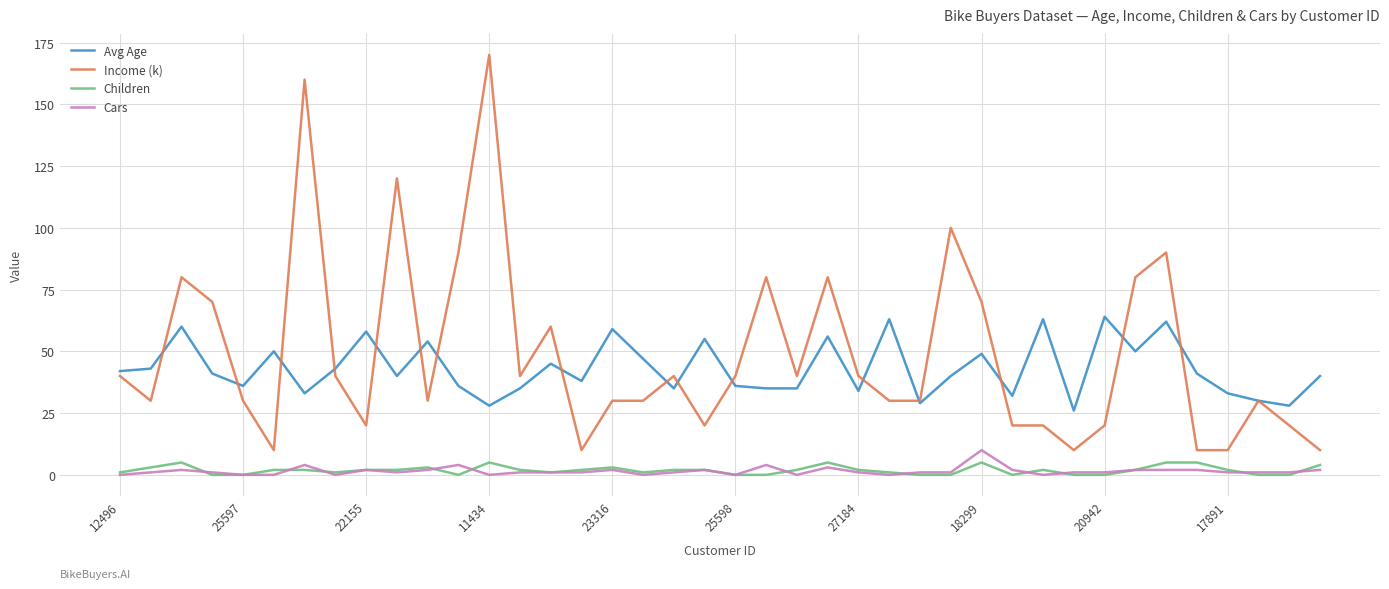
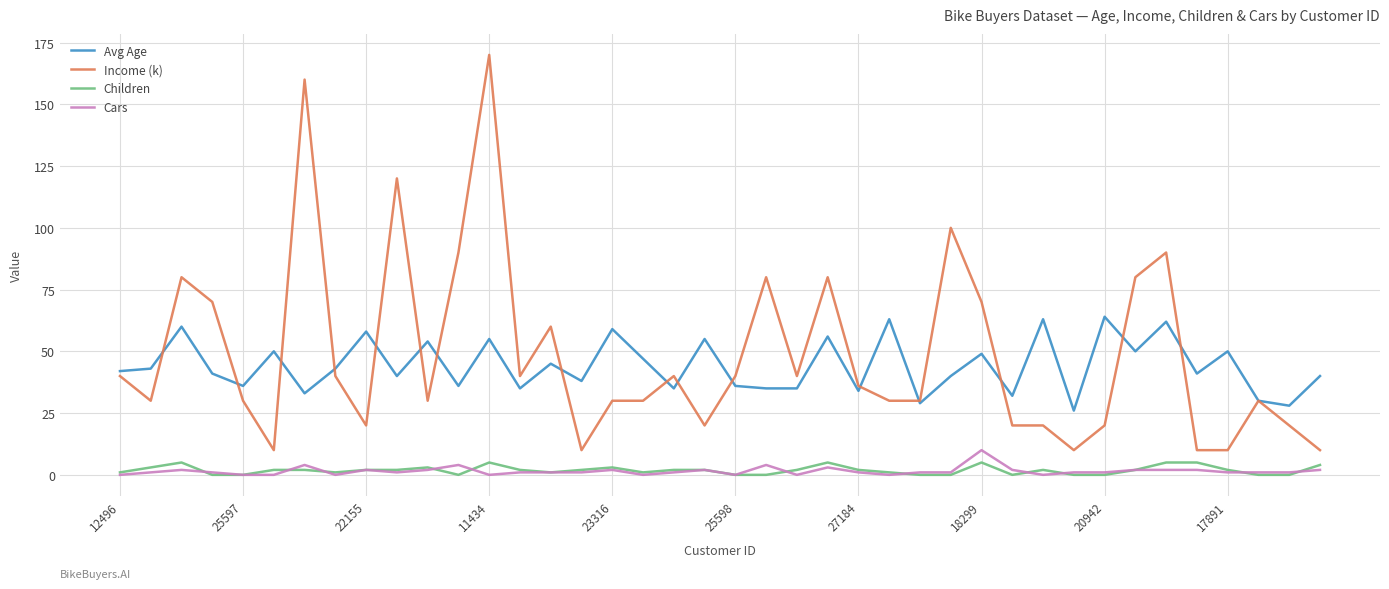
  {
    "Avg Age": {
      "12496": 42,
      "25597": 36,
      "22155": 58,
-     "11434": 28,
+     "11434": 55,
      "23316": 59,
      "25598": 36,
      "27184": 34,
      "18299": 49,
      "20942": 64,
-     "17891": 33
+     "17891": 50
    },
    "Income (k)": {
      "12496": 40,
      "25597": 30,
      "22155": 20,
      "11434": 170,
      "23316": 30,
      "25598": 40,
-     "27184": 40,
+     "27184": 36,
      "18299": 70,
      "20942": 20,
      "17891": 10
    },
    "Children": {
      "11434": 5,
      "18299": 5
    },
    "Cars": {
      "11434": 0,
      "18299": 10
    }
  }
